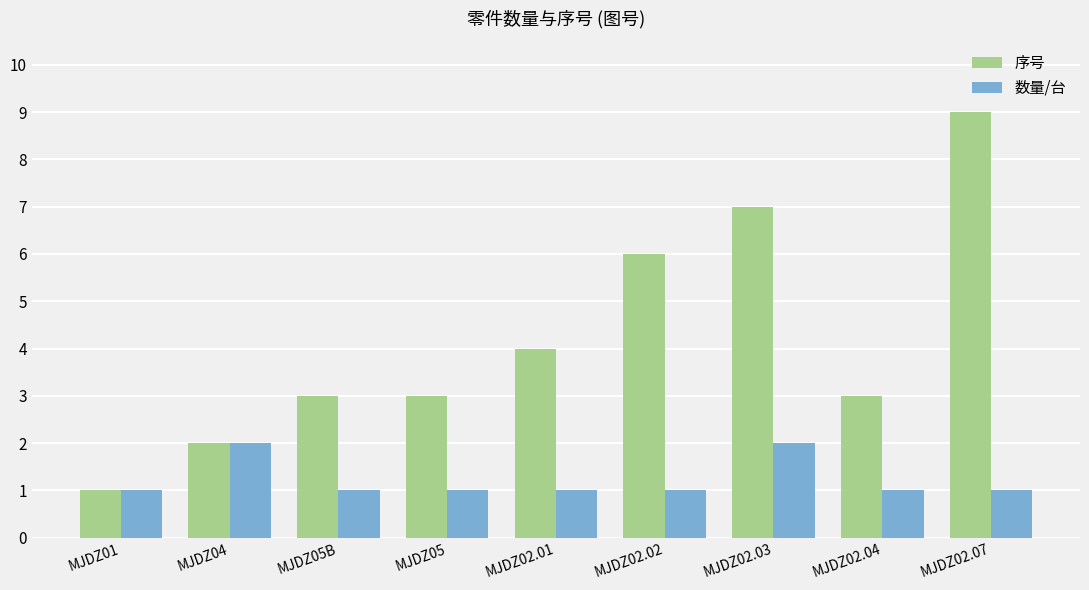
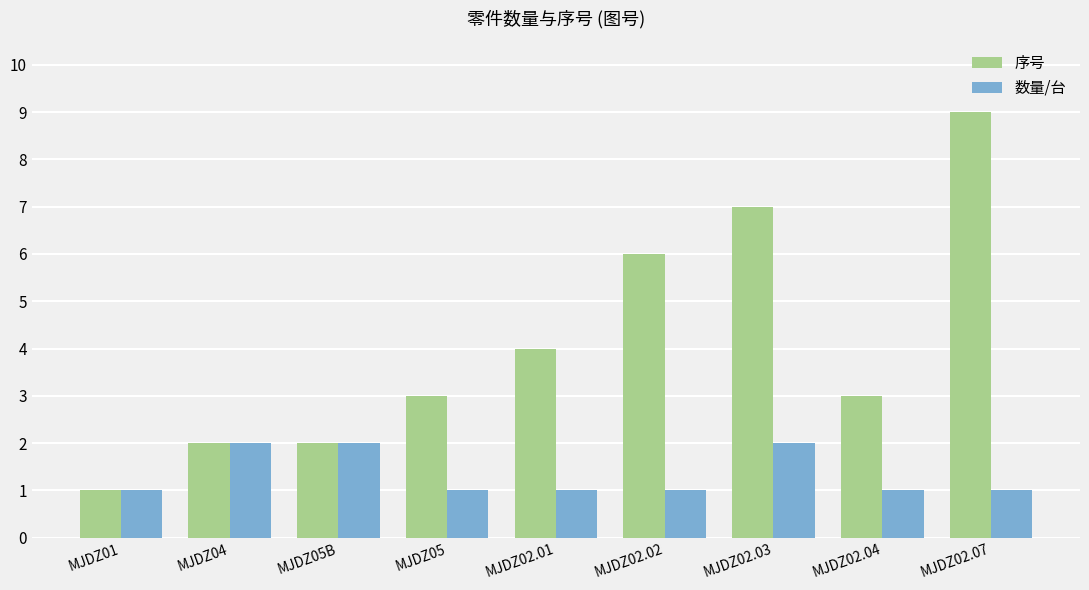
  {
    "序号": {
      "MJDZ01": 1,
      "MJDZ04": 2,
-     "MJDZ05B": 3,
+     "MJDZ05B": 2,
      "MJDZ05": 3,
      "MJDZ02.01": 4,
      "MJDZ02.02": 6,
      "MJDZ02.03": 7,
      "MJDZ02.04": 3,
      "MJDZ02.07": 9
    },
    "数量/台": {
      "MJDZ01": 1,
      "MJDZ04": 2,
-     "MJDZ05B": 1,
+     "MJDZ05B": 2,
      "MJDZ05": 1,
      "MJDZ02.01": 1,
      "MJDZ02.02": 1,
      "MJDZ02.03": 2,
      "MJDZ02.04": 1,
      "MJDZ02.07": 1
    }
  }
